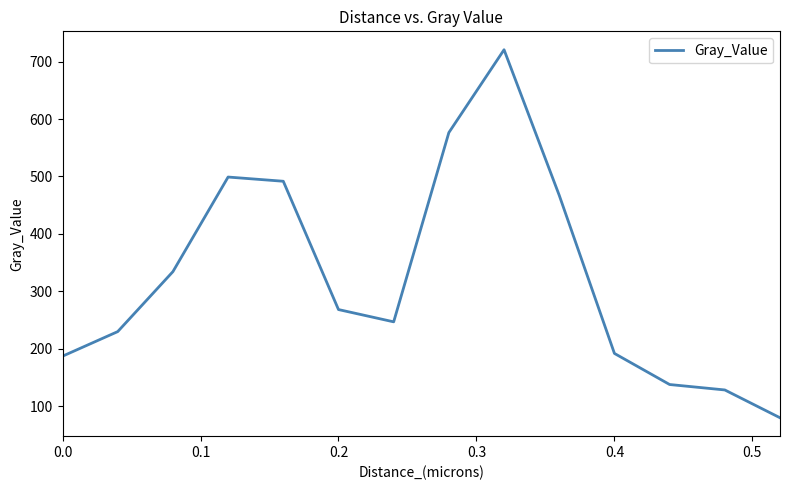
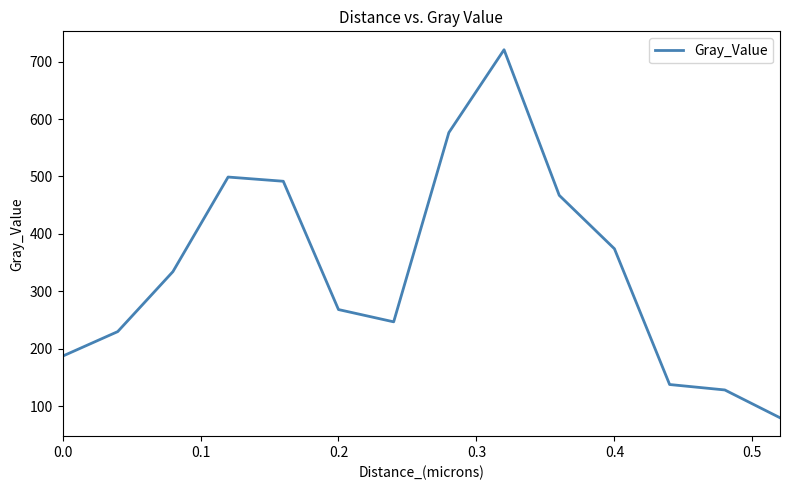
  {
    "0.0": 190,
    "0.2": 270,
-   "0.4": 190
+   "0.4": 370
  }
